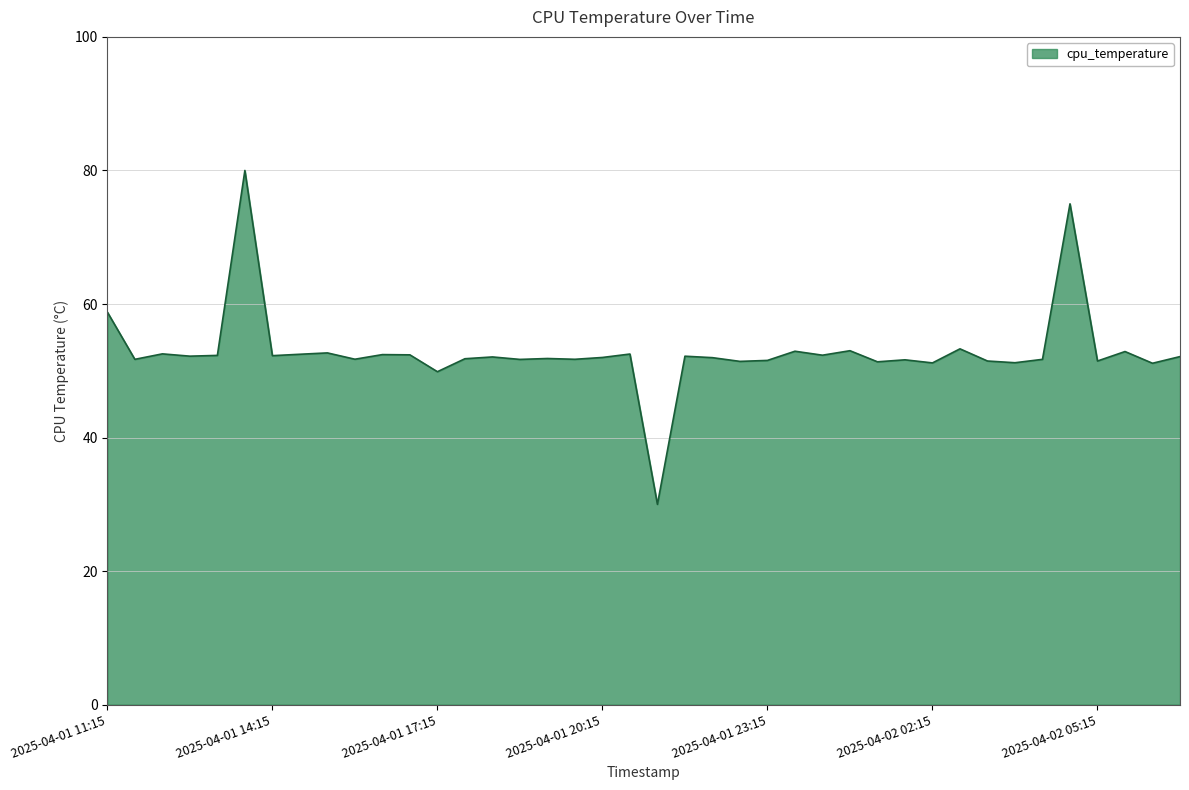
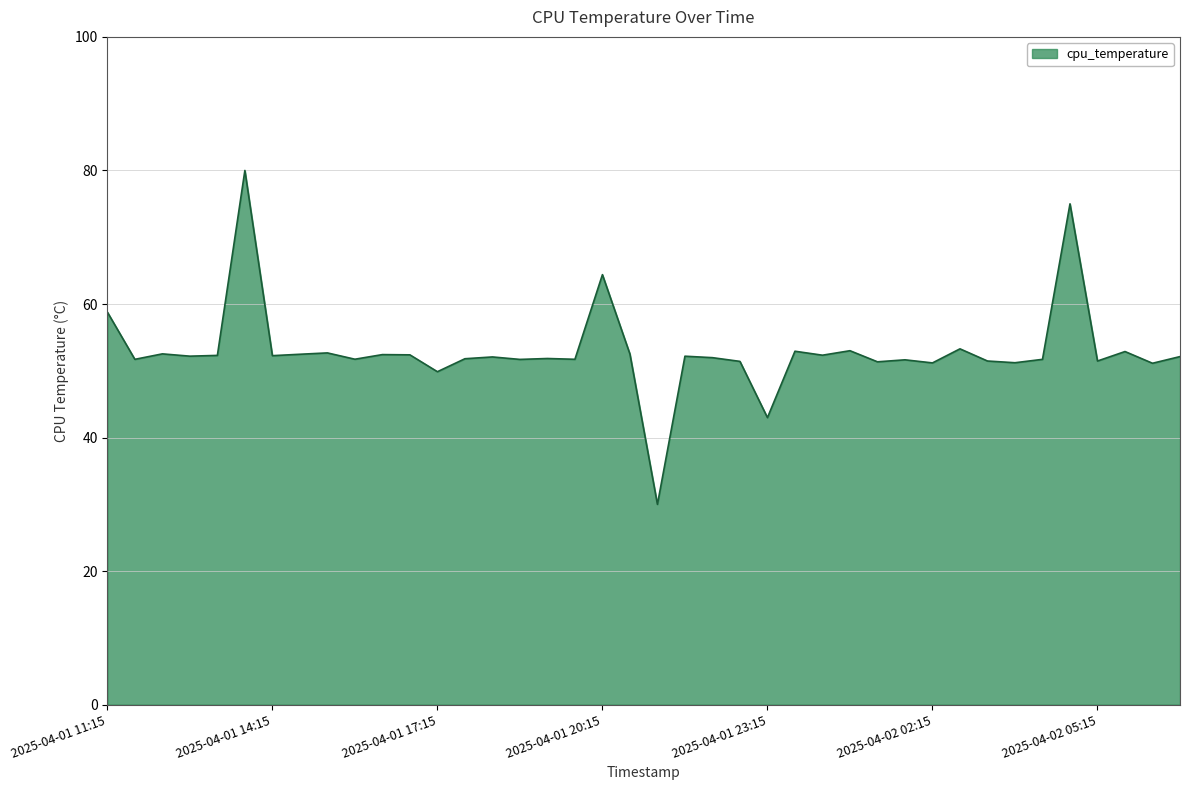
  {
    "2025-04-01 11:15": 59,
    "2025-04-01 14:15": 52,
    "2025-04-01 17:15": 50,
-   "2025-04-01 20:15": 52,
-   "2025-04-01 23:15": 52,
+   "2025-04-01 20:15": 64,
+   "2025-04-01 23:15": 43,
    "2025-04-02 02:15": 51,
    "2025-04-02 05:15": 51
  }
